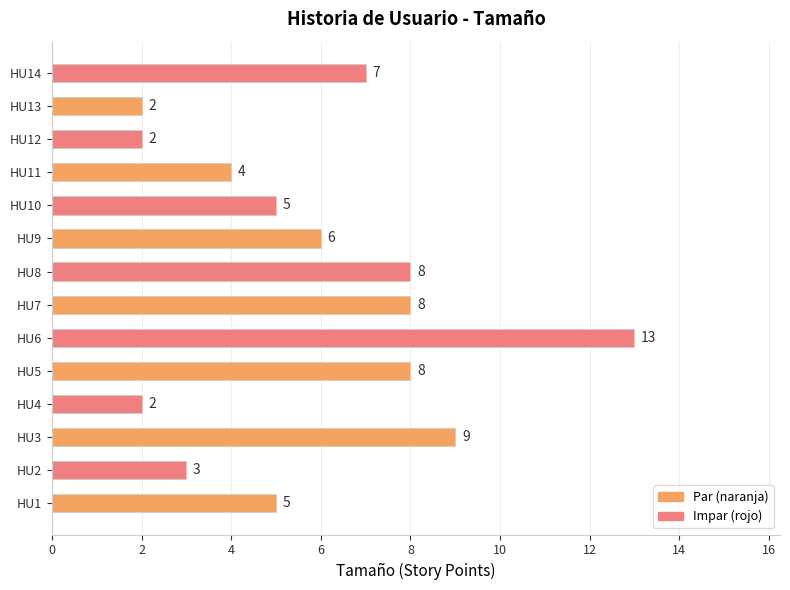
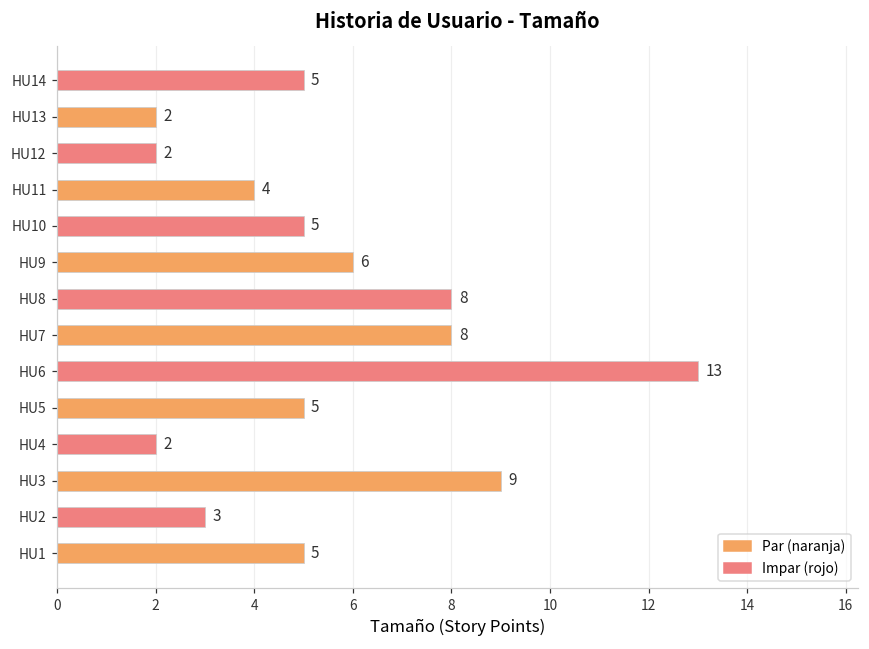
  {
-   "HU14": 7,
+   "HU14": 5,
    "HU13": 2,
    "HU12": 2,
    "HU11": 4,
    "HU10": 5,
    "HU9": 6,
    "HU8": 8,
    "HU7": 8,
    "HU6": 13,
-   "HU5": 8,
+   "HU5": 5,
    "HU4": 2,
    "HU3": 9,
    "HU2": 3,
    "HU1": 5
  }
